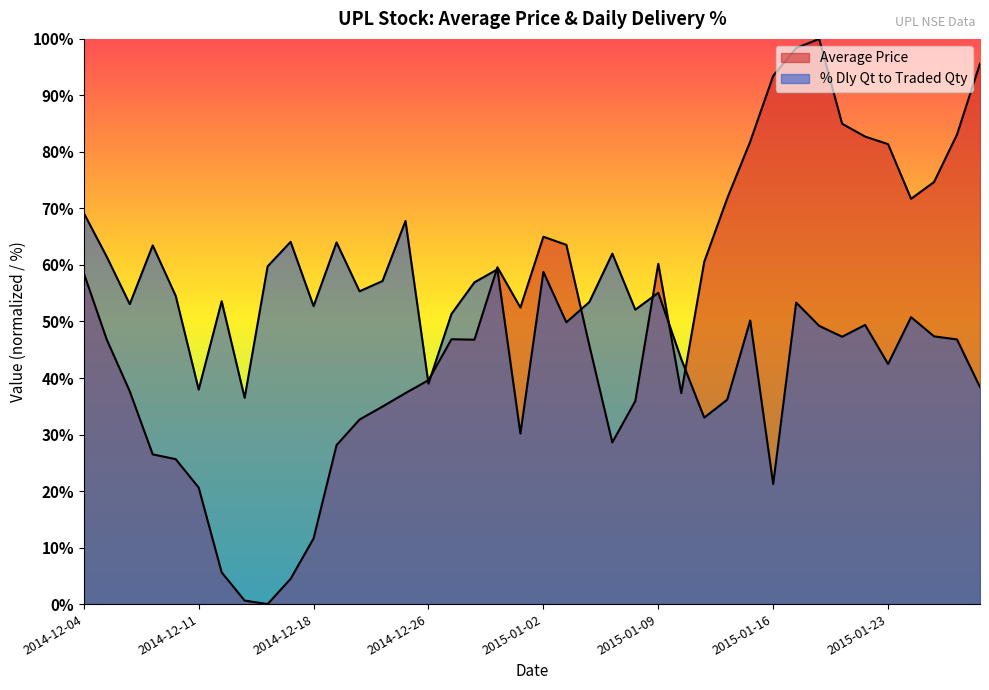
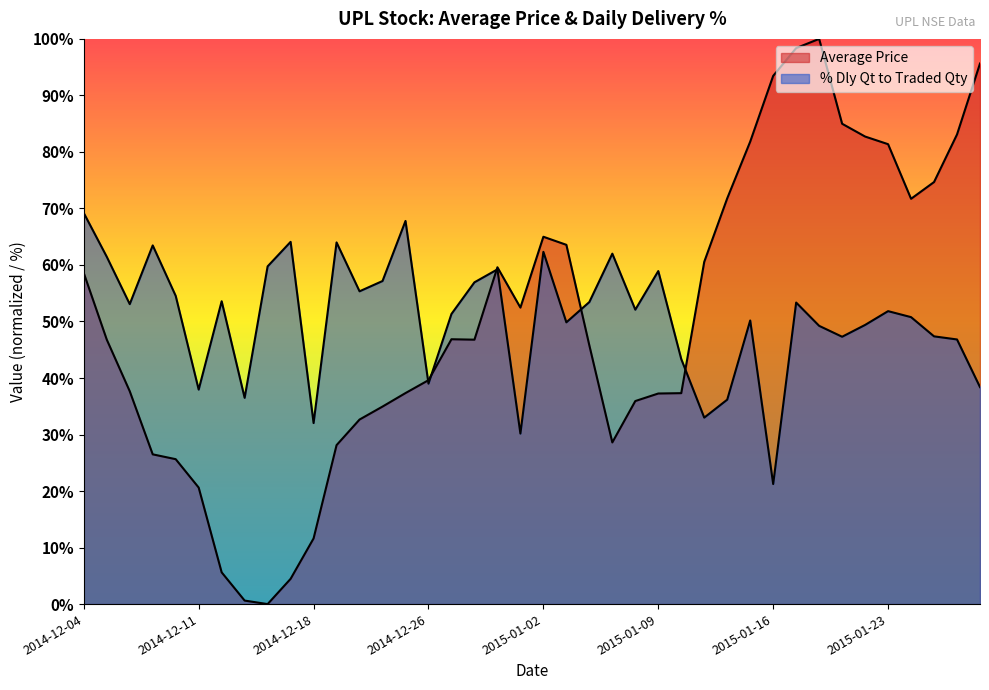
  {
    "Average Price": {
      "2014-12-04": "59%",
      "2014-12-11": "21%",
      "2014-12-18": "12%",
      "2014-12-26": "40%",
      "2015-01-02": "65%",
-     "2015-01-09": "60%",
+     "2015-01-09": "37%",
      "2015-01-16": "93%",
      "2015-01-23": "81%"
    },
    "% Dly Qt to Traded Qty": {
      "2014-12-04": "69%",
      "2014-12-11": "38%",
-     "2014-12-18": "53%",
+     "2014-12-18": "32%",
      "2014-12-26": "39%",
-     "2015-01-02": "59%",
-     "2015-01-09": "55%",
+     "2015-01-02": "62%",
+     "2015-01-09": "59%",
      "2015-01-16": "21%",
-     "2015-01-23": "42%"
+     "2015-01-23": "52%"
    }
  }
